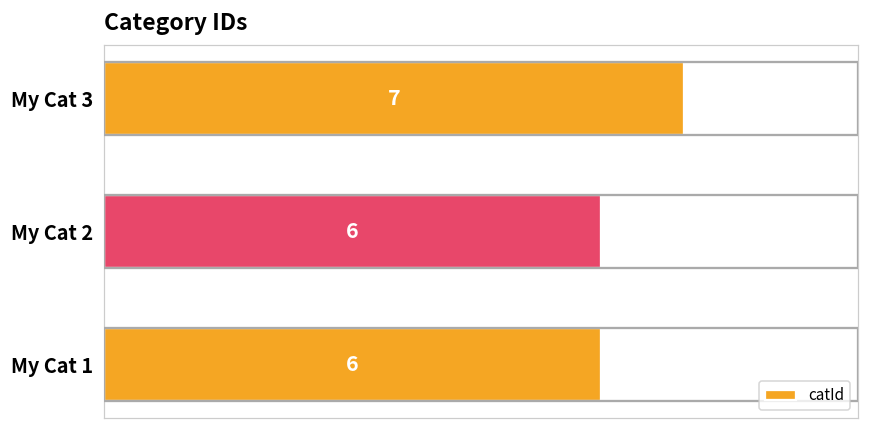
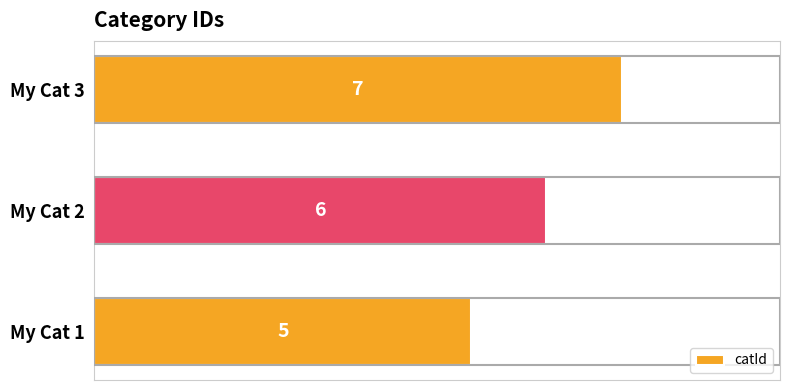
  {
    "My Cat 3": 7,
    "My Cat 2": 6,
-   "My Cat 1": 6
+   "My Cat 1": 5
  }
